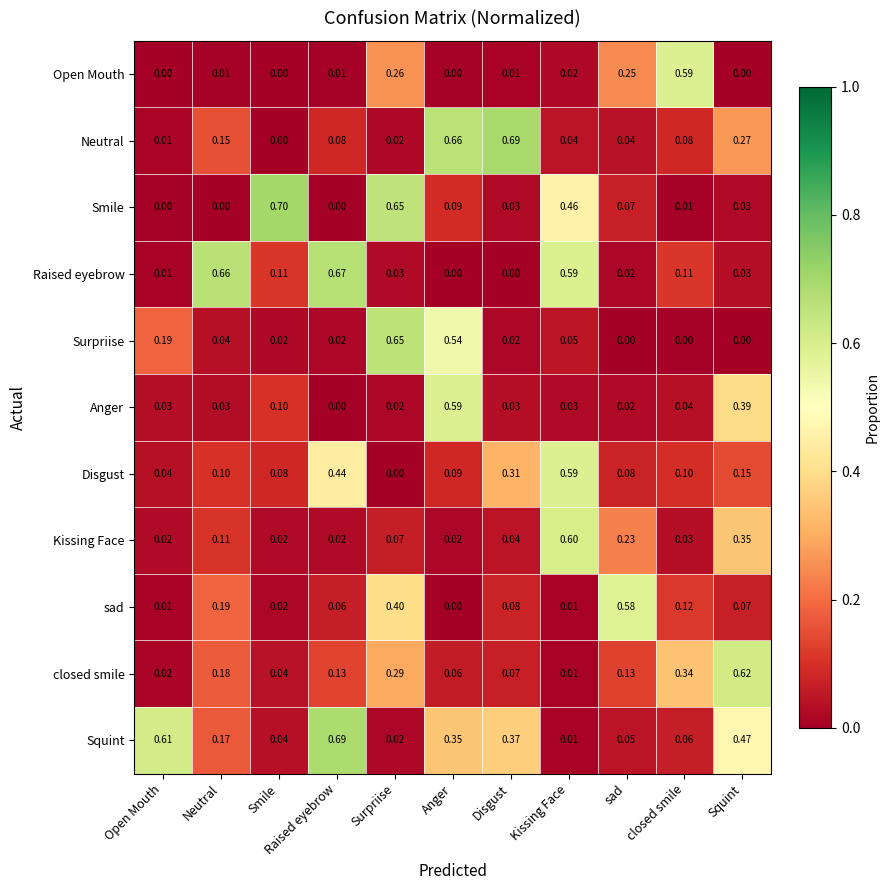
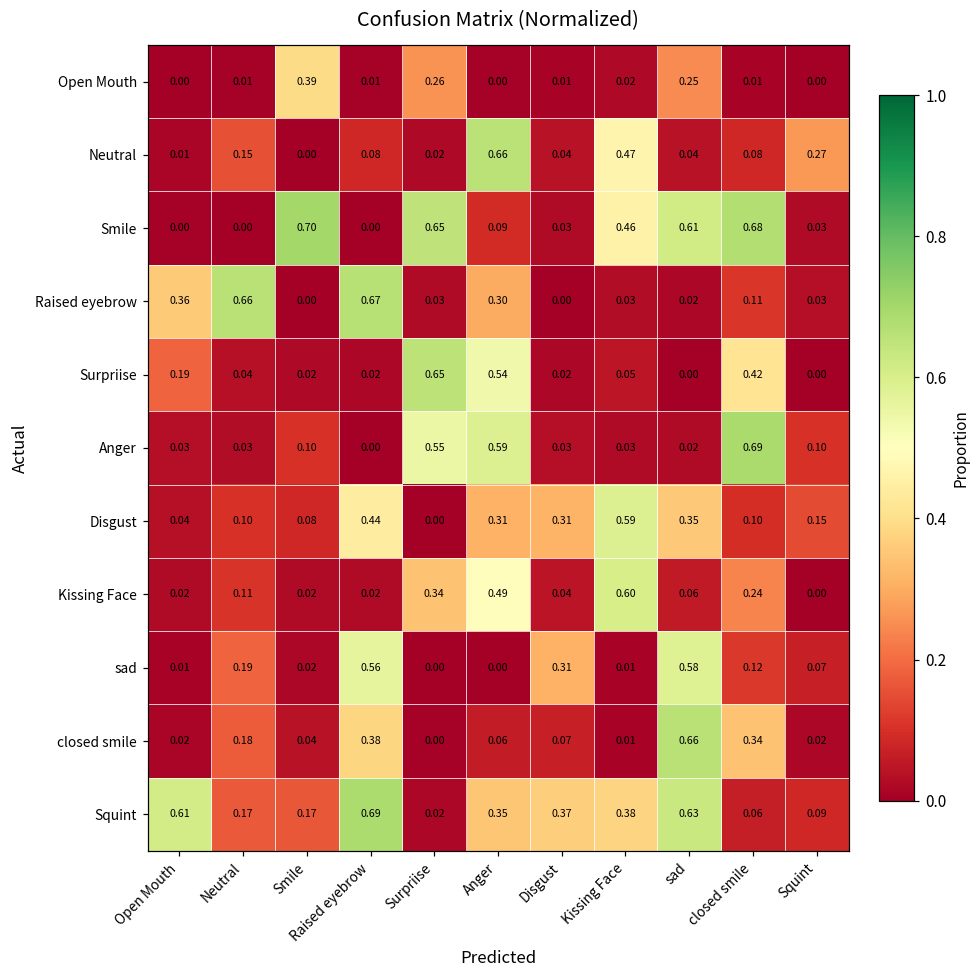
  {
    "Open Mouth": {
      "Open Mouth": 0.00,
      "Neutral": 0.01,
-     "Smile": 0.00,
+     "Smile": 0.39,
      "Raised eyebrow": 0.01,
      "Surpriise": 0.26,
      "Anger": 0.00,
      "Disgust": 0.01,
      "Kissing Face": 0.02,
      "sad": 0.25,
-     "closed smile": 0.59,
+     "closed smile": 0.01,
      "Squint": 0.00
    },
    "Neutral": {
      "Open Mouth": 0.01,
      "Neutral": 0.15,
      "Smile": 0.00,
      "Raised eyebrow": 0.08,
      "Surpriise": 0.02,
      "Anger": 0.66,
-     "Disgust": 0.69,
-     "Kissing Face": 0.04,
+     "Disgust": 0.04,
+     "Kissing Face": 0.47,
      "sad": 0.04,
      "closed smile": 0.08,
      "Squint": 0.27
    },
    "Smile": {
      "Open Mouth": 0.00,
      "Neutral": 0.00,
      "Smile": 0.70,
      "Raised eyebrow": 0.00,
      "Surpriise": 0.65,
      "Anger": 0.09,
      "Disgust": 0.03,
      "Kissing Face": 0.46,
-     "sad": 0.07,
-     "closed smile": 0.01,
+     "sad": 0.61,
+     "closed smile": 0.68,
      "Squint": 0.03
    },
    "Raised eyebrow": {
-     "Open Mouth": 0.01,
+     "Open Mouth": 0.36,
      "Neutral": 0.66,
-     "Smile": 0.11,
+     "Smile": 0.00,
      "Raised eyebrow": 0.67,
      "Surpriise": 0.03,
-     "Anger": 0.00,
+     "Anger": 0.30,
      "Disgust": 0.00,
-     "Kissing Face": 0.59,
+     "Kissing Face": 0.03,
      "sad": 0.02,
      "closed smile": 0.11,
      "Squint": 0.03
    },
    "Surpriise": {
      "Open Mouth": 0.19,
      "Neutral": 0.04,
      "Smile": 0.02,
      "Raised eyebrow": 0.02,
      "Surpriise": 0.65,
      "Anger": 0.54,
      "Disgust": 0.02,
      "Kissing Face": 0.05,
      "sad": 0.00,
-     "closed smile": 0.00,
+     "closed smile": 0.42,
      "Squint": 0.00
    },
    "Anger": {
      "Open Mouth": 0.03,
      "Neutral": 0.03,
      "Smile": 0.10,
      "Raised eyebrow": 0.00,
-     "Surpriise": 0.02,
+     "Surpriise": 0.55,
      "Anger": 0.59,
      "Disgust": 0.03,
      "Kissing Face": 0.03,
      "sad": 0.02,
-     "closed smile": 0.04,
-     "Squint": 0.39
+     "closed smile": 0.69,
+     "Squint": 0.10
    },
    "Disgust": {
      "Open Mouth": 0.04,
      "Neutral": 0.10,
      "Smile": 0.08,
      "Raised eyebrow": 0.44,
      "Surpriise": 0.00,
-     "Anger": 0.09,
+     "Anger": 0.31,
      "Disgust": 0.31,
      "Kissing Face": 0.59,
-     "sad": 0.08,
+     "sad": 0.35,
      "closed smile": 0.10,
      "Squint": 0.15
    },
    "Kissing Face": {
      "Open Mouth": 0.02,
      "Neutral": 0.11,
      "Smile": 0.02,
      "Raised eyebrow": 0.02,
-     "Surpriise": 0.07,
-     "Anger": 0.02,
+     "Surpriise": 0.34,
+     "Anger": 0.49,
      "Disgust": 0.04,
      "Kissing Face": 0.60,
-     "sad": 0.23,
-     "closed smile": 0.03,
-     "Squint": 0.35
+     "sad": 0.06,
+     "closed smile": 0.24,
+     "Squint": 0.00
    },
    "sad": {
      "Open Mouth": 0.01,
      "Neutral": 0.19,
      "Smile": 0.02,
-     "Raised eyebrow": 0.06,
-     "Surpriise": 0.40,
+     "Raised eyebrow": 0.56,
+     "Surpriise": 0.00,
      "Anger": 0.00,
-     "Disgust": 0.08,
+     "Disgust": 0.31,
      "Kissing Face": 0.01,
      "sad": 0.58,
      "closed smile": 0.12,
      "Squint": 0.07
    },
    "closed smile": {
      "Open Mouth": 0.02,
      "Neutral": 0.18,
      "Smile": 0.04,
-     "Raised eyebrow": 0.13,
-     "Surpriise": 0.29,
+     "Raised eyebrow": 0.38,
+     "Surpriise": 0.00,
      "Anger": 0.06,
      "Disgust": 0.07,
      "Kissing Face": 0.01,
-     "sad": 0.13,
+     "sad": 0.66,
      "closed smile": 0.34,
-     "Squint": 0.62
+     "Squint": 0.02
    },
    "Squint": {
      "Open Mouth": 0.61,
      "Neutral": 0.17,
-     "Smile": 0.04,
+     "Smile": 0.17,
      "Raised eyebrow": 0.69,
      "Surpriise": 0.02,
      "Anger": 0.35,
      "Disgust": 0.37,
-     "Kissing Face": 0.01,
-     "sad": 0.05,
+     "Kissing Face": 0.38,
+     "sad": 0.63,
      "closed smile": 0.06,
-     "Squint": 0.47
+     "Squint": 0.09
    }
  }
